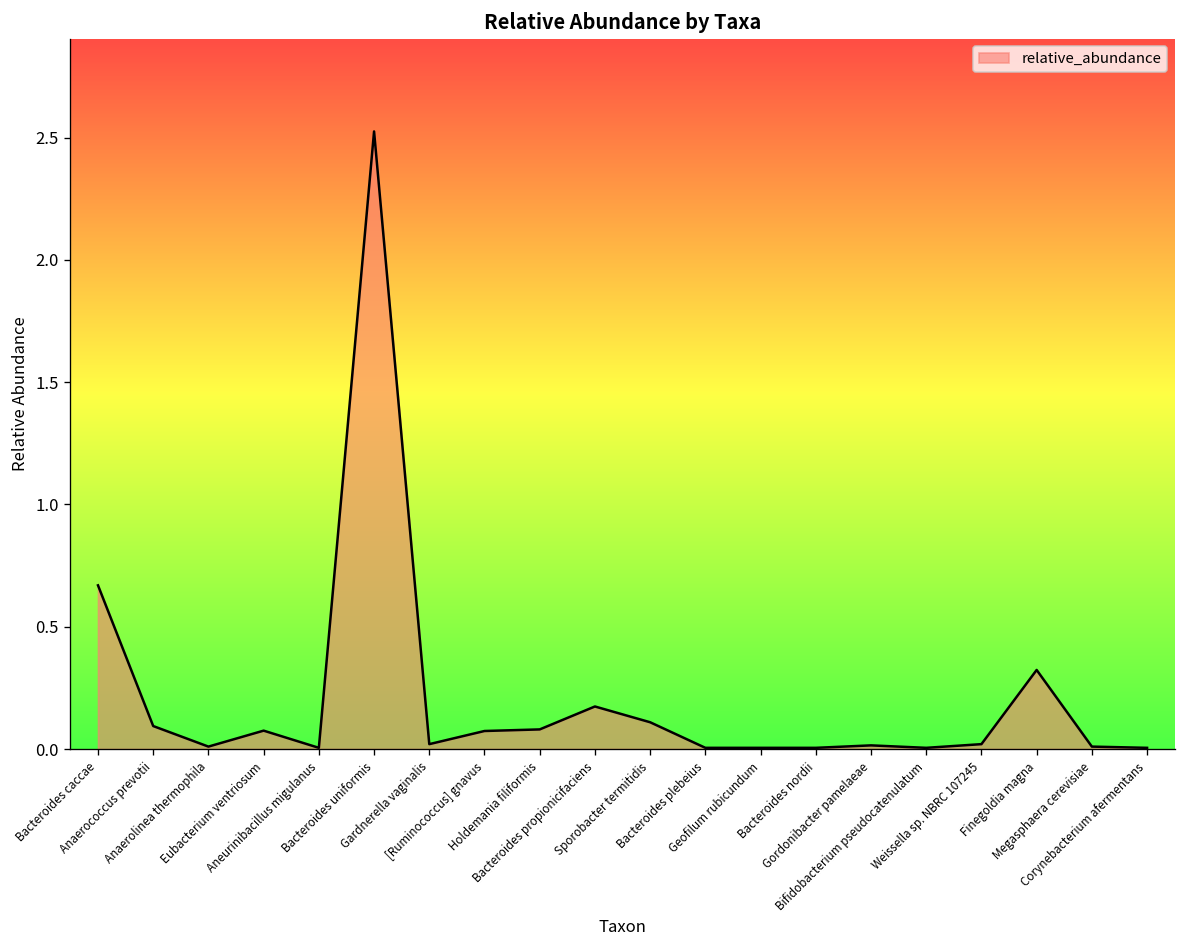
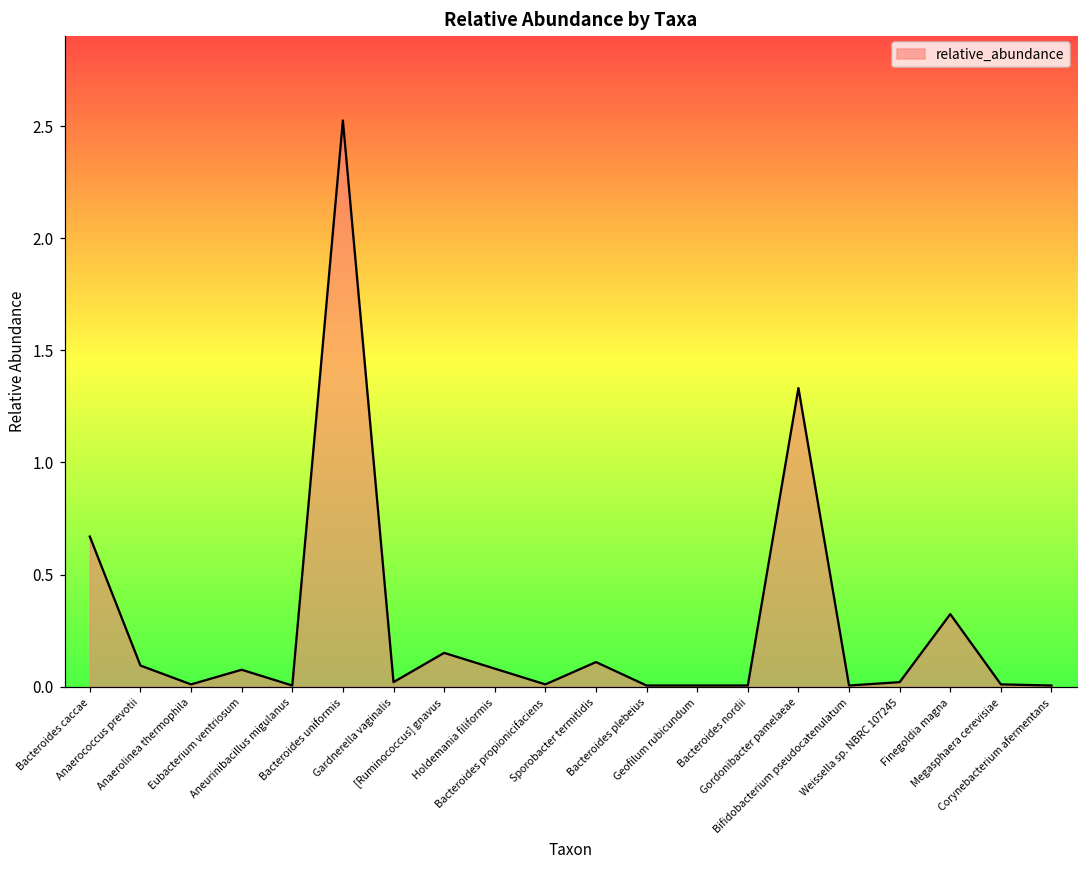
  {
    "Bacteroides caccae": 0.67,
    "Anaerococcus prevotii": 0.09,
    "Anaerolinea thermophila": 0.01,
    "Eubacterium ventriosum": 0.08,
    "Aneurinibacillus migulanus": 0.01,
    "Bacteroides uniformis": 2.53,
    "Gardnerella vaginalis": 0.02,
-   "[Ruminococcus] gnavus": 0.07,
+   "[Ruminococcus] gnavus": 0.15,
    "Holdemania filiformis": 0.08,
-   "Bacteroides propionicifaciens": 0.17,
+   "Bacteroides propionicifaciens": 0.01,
    "Sporobacter termitidis": 0.11,
    "Bacteroides plebeius": 0.01,
    "Geofilum rubicundum": 0.01,
    "Bacteroides nordii": 0.01,
-   "Gordonibacter pamelaeae": 0.02,
+   "Gordonibacter pamelaeae": 1.33,
    "Bifidobacterium pseudocatenulatum": 0.01,
    "Weissella sp. NBRC 107245": 0.02,
    "Finegoldia magna": 0.32,
    "Megasphaera cerevisiae": 0.01,
    "Corynebacterium afermentans": 0.01
  }
